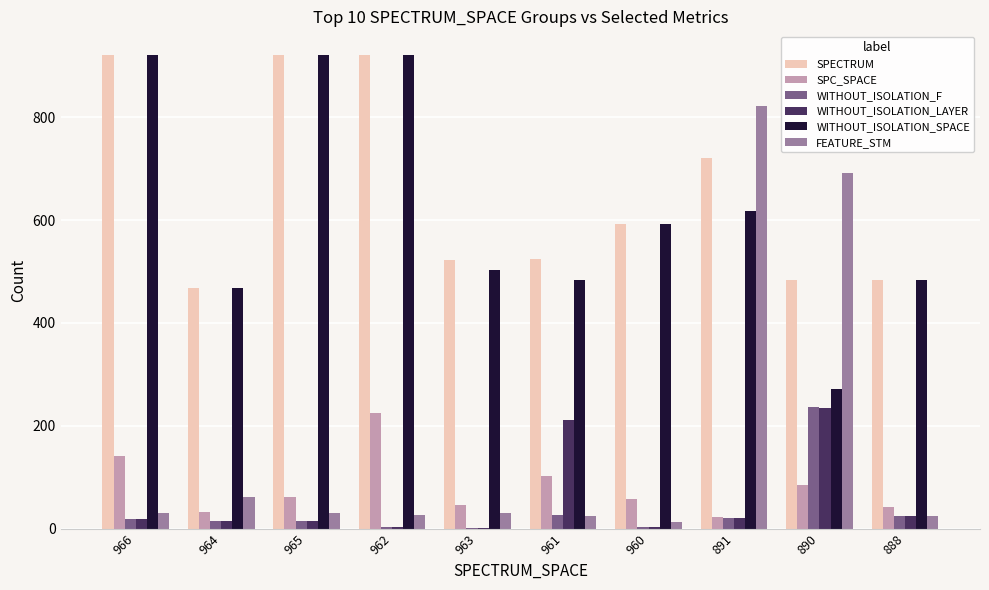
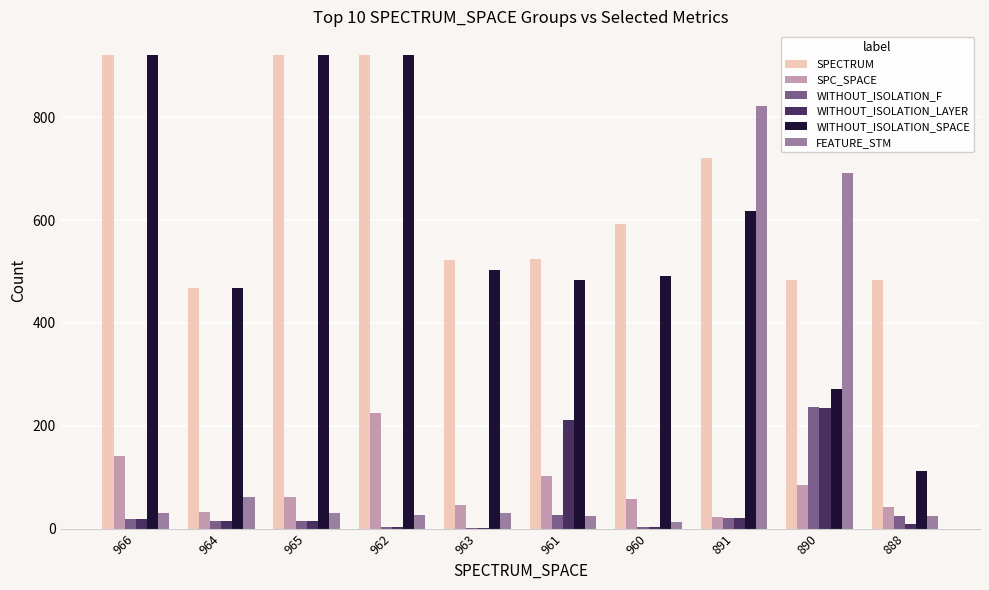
  {
    "SPECTRUM": {
      "966": 920,
      "964": 470,
      "965": 920,
      "962": 920,
      "963": 520,
      "961": 530,
      "960": 590,
      "891": 720,
      "890": 480,
      "888": 480
    },
    "WITHOUT_ISOLATION_LAYER": {
      "966": 20,
      "964": 10,
      "965": 20,
      "961": 210,
      "891": 20,
      "890": 230,
-     "888": 20
+     "888": 10
    },
    "WITHOUT_ISOLATION_SPACE": {
      "966": 920,
      "964": 470,
      "965": 920,
      "962": 920,
      "963": 500,
      "961": 480,
-     "960": 590,
+     "960": 490,
      "891": 620,
      "890": 270,
-     "888": 480
+     "888": 110
    }
  }
